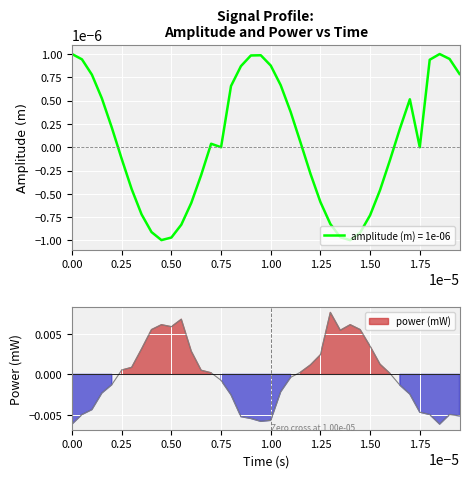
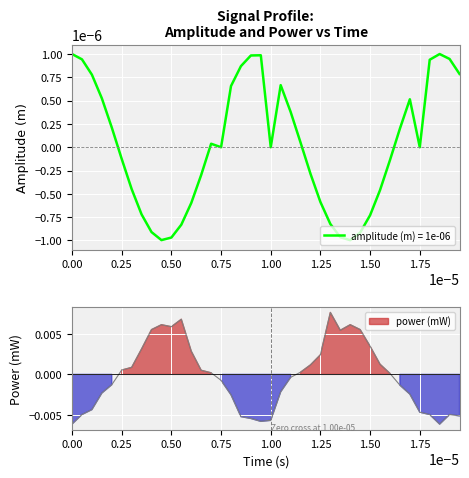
  {
    "Signal Profile: Amplitude and Power vs Time": {
      "0.00": 0.000001,
      "0.25": -0.0000001,
      "0.50": -0.0000010,
      "0.75": 0.000000,
-     "1.00": 0.000001,
+     "1.00": 0.000000,
      "1.25": -0.0000006,
      "1.50": -0.0000007,
      "1.75": 0.000000
    }
  }
